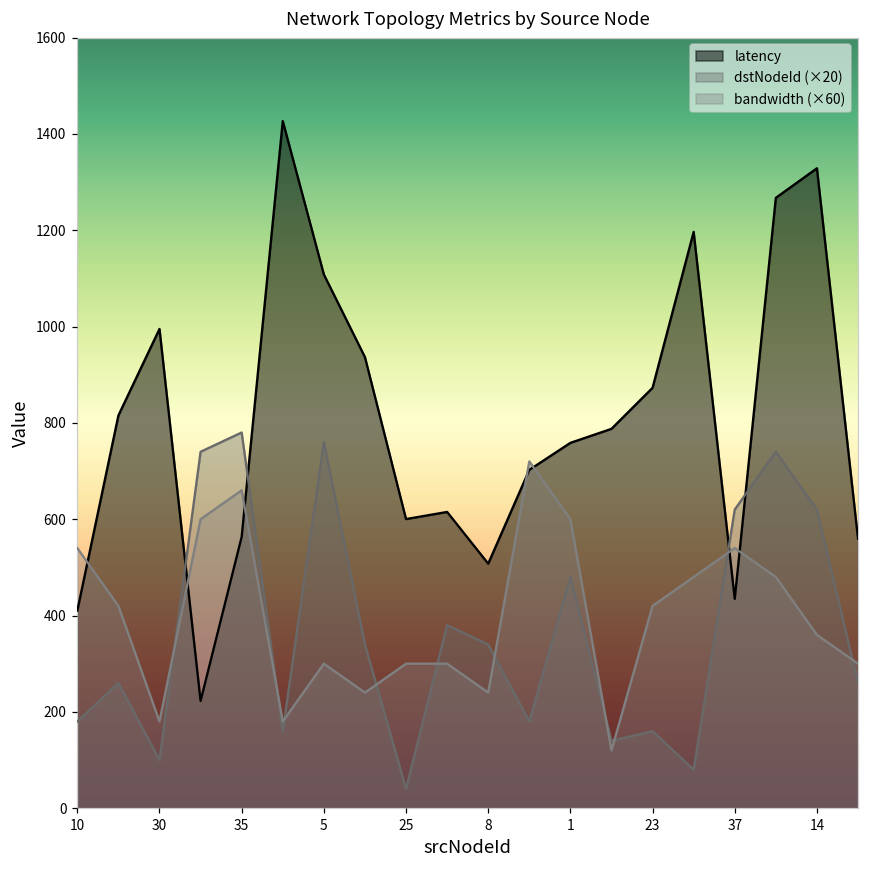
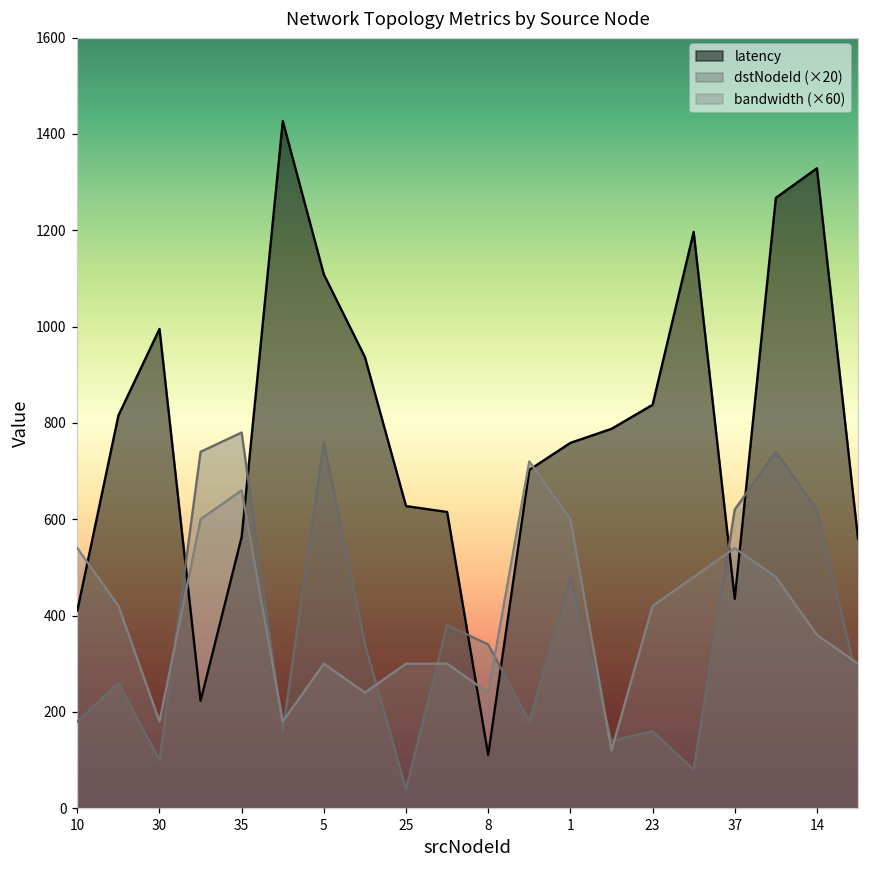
  {
    "latency": {
      "10": 410,
      "30": 990,
      "35": 560,
-     "25": 600,
-     "8": 510,
-     "23": 870,
+     "25": 630,
+     "8": 110,
+     "23": 840,
      "37": 430,
      "14": 1330
    }
  }
